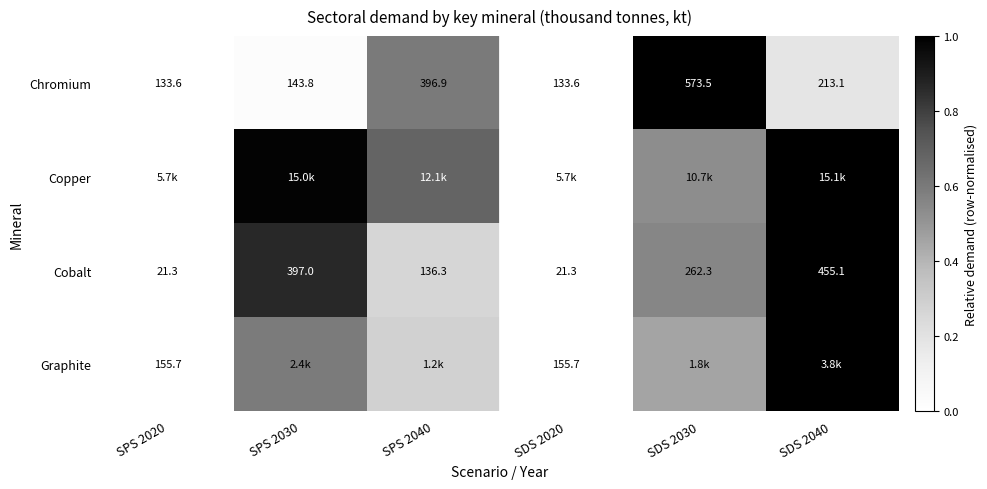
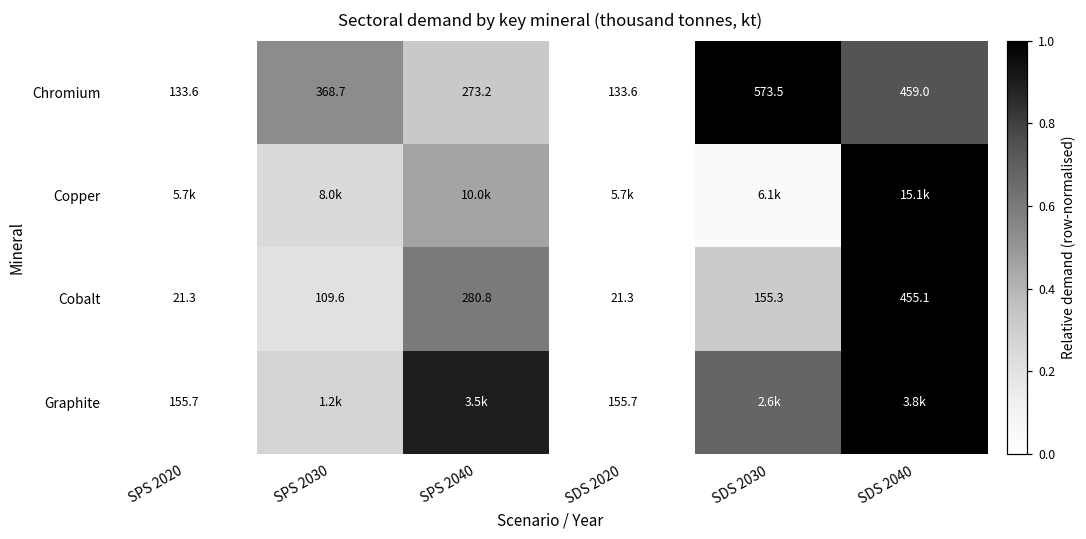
  {
    "Chromium": {
      "SPS 2020": "133.6",
-     "SPS 2030": "143.8",
-     "SPS 2040": "396.9",
+     "SPS 2030": "368.7",
+     "SPS 2040": "273.2",
      "SDS 2020": "133.6",
      "SDS 2030": "573.5",
-     "SDS 2040": "213.1"
+     "SDS 2040": "459.0"
    },
    "Copper": {
      "SPS 2020": "5.7k",
-     "SPS 2030": "15.0k",
-     "SPS 2040": "12.1k",
+     "SPS 2030": "8.0k",
+     "SPS 2040": "10.0k",
      "SDS 2020": "5.7k",
-     "SDS 2030": "10.7k",
+     "SDS 2030": "6.1k",
      "SDS 2040": "15.1k"
    },
    "Cobalt": {
      "SPS 2020": "21.3",
-     "SPS 2030": "397.0",
-     "SPS 2040": "136.3",
+     "SPS 2030": "109.6",
+     "SPS 2040": "280.8",
      "SDS 2020": "21.3",
-     "SDS 2030": "262.3",
+     "SDS 2030": "155.3",
      "SDS 2040": "455.1"
    },
    "Graphite": {
      "SPS 2020": "155.7",
-     "SPS 2030": "2.4k",
-     "SPS 2040": "1.2k",
+     "SPS 2030": "1.2k",
+     "SPS 2040": "3.5k",
      "SDS 2020": "155.7",
-     "SDS 2030": "1.8k",
+     "SDS 2030": "2.6k",
      "SDS 2040": "3.8k"
    }
  }
